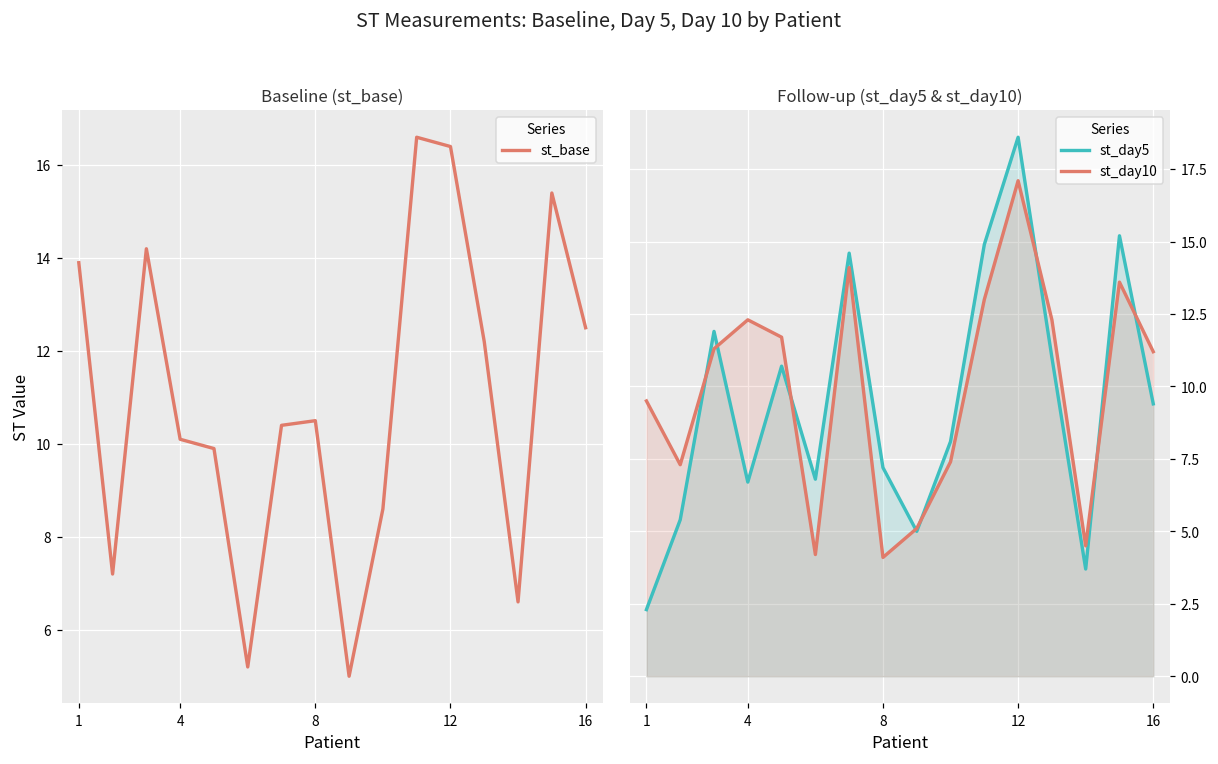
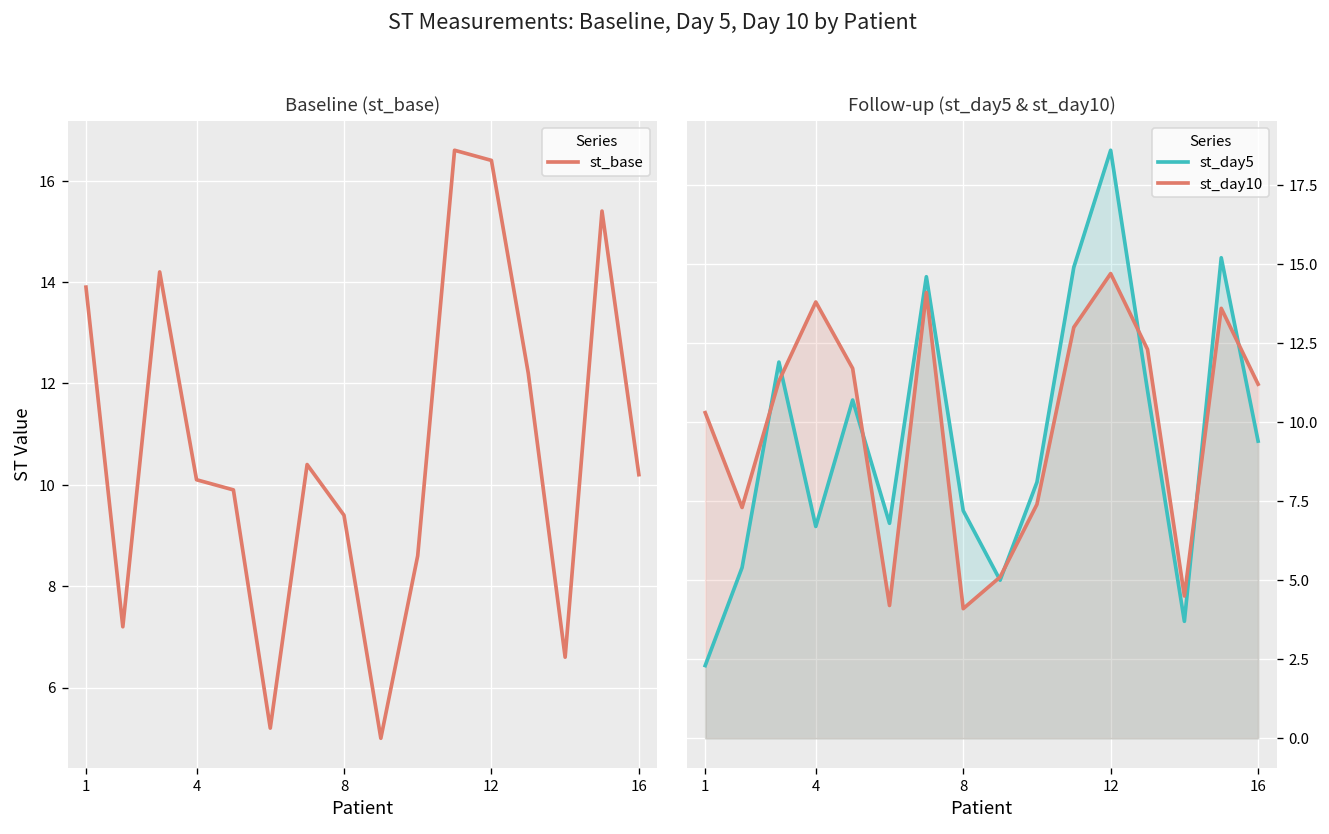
  {
    "Baseline (st_base)": {
      "1": 13.9,
      "4": 10.1,
-     "8": 10.5,
+     "8": 9.4,
      "12": 16.4,
-     "16": 12.5
+     "16": 10.2
    },
    "Follow-up (st_day5 & st_day10)": {
      "st_day5": {
        "1": 2.3,
        "4": 6.7,
        "8": 7.2,
        "12": 18.6,
        "16": 9.4
      },
      "st_day10": {
-       "1": 9.5,
-       "4": 12.3,
+       "1": 10.3,
+       "4": 13.8,
        "8": 4.1,
-       "12": 17.1,
+       "12": 14.7,
        "16": 11.2
      }
    }
  }
